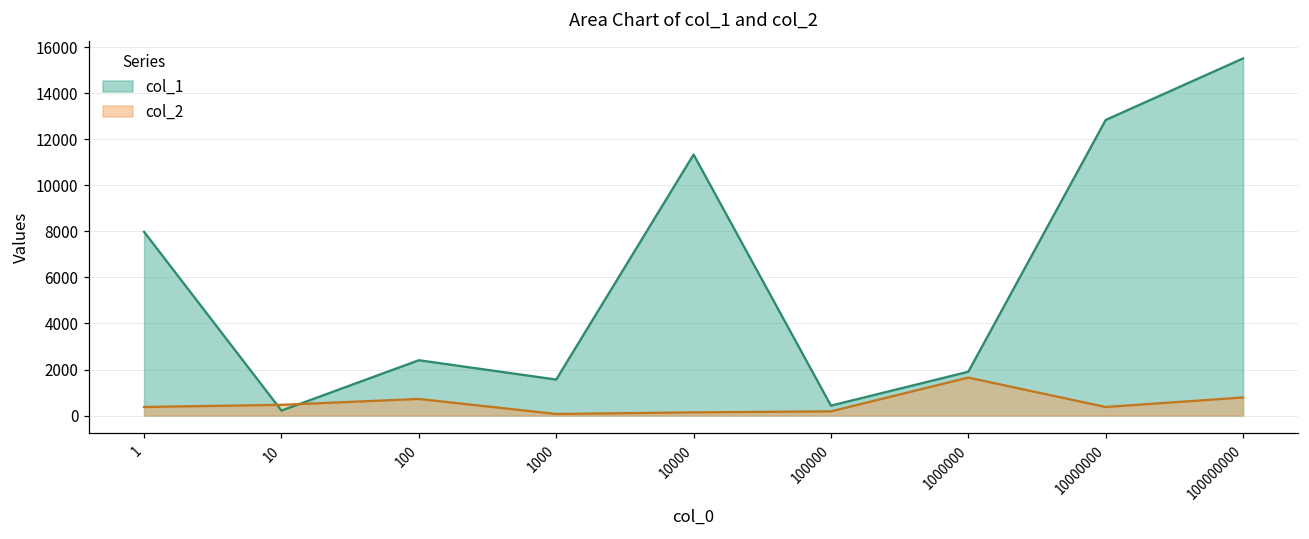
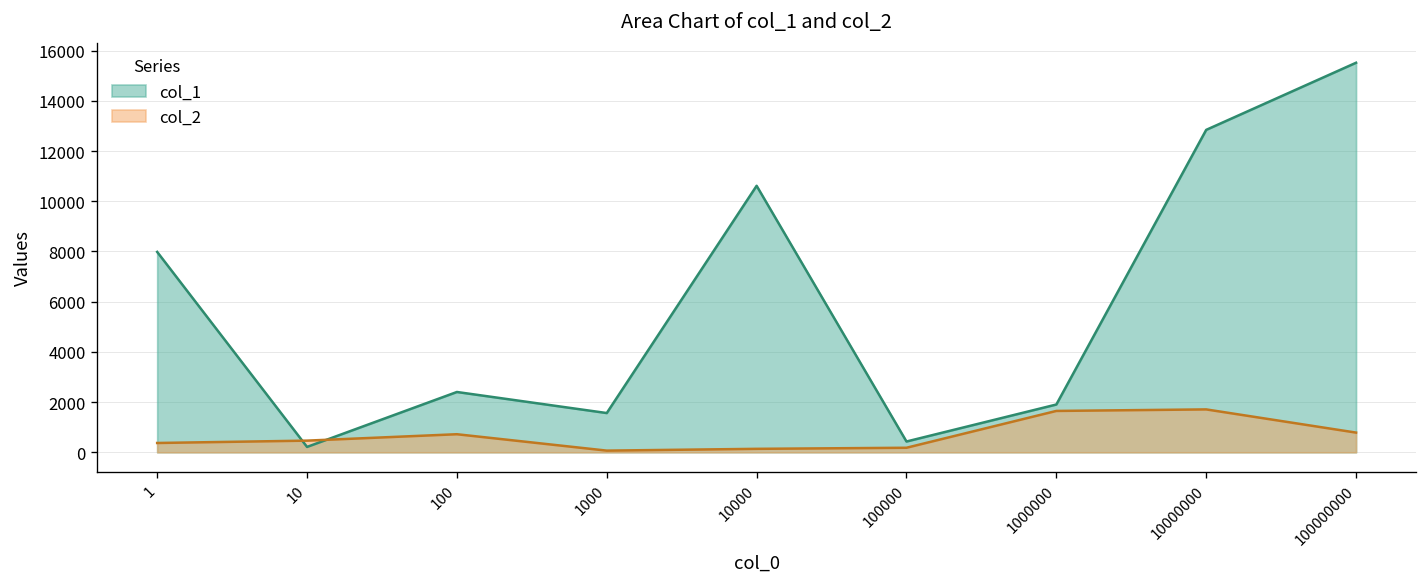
  {
    "col_1": {
      "1": 8000,
      "10": 200,
      "100": 2400,
      "1000": 1600,
-     "10000": 11300,
+     "10000": 10600,
      "100000": 400,
      "1000000": 1900,
      "10000000": 12800,
      "100000000": 15500
    },
    "col_2": {
      "1": 400,
      "10": 500,
      "100": 700,
      "1000": 100,
      "10000": 100,
      "100000": 200,
      "1000000": 1600,
-     "10000000": 400,
+     "10000000": 1700,
      "100000000": 800
    }
  }
